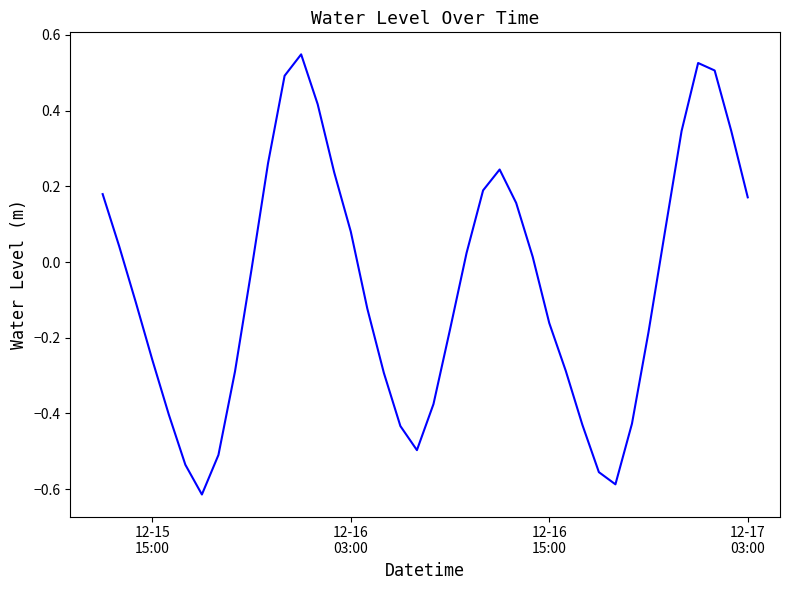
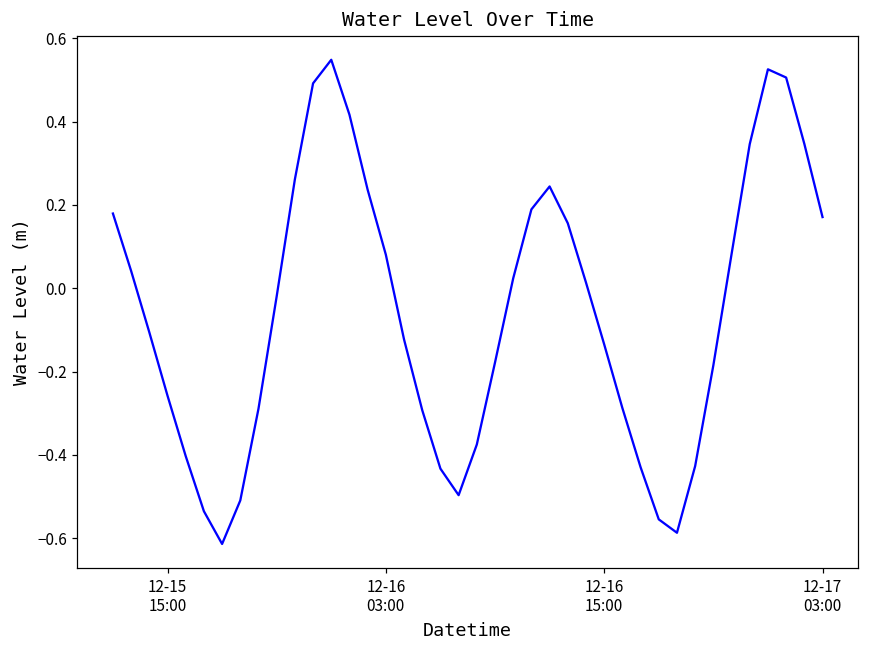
  {
    "12-15 15:00": -0.26,
    "12-16 03:00": 0.08,
-   "12-16 15:00": -0.16,
+   "12-16 15:00": -0.13,
    "12-17 03:00": 0.17
  }
